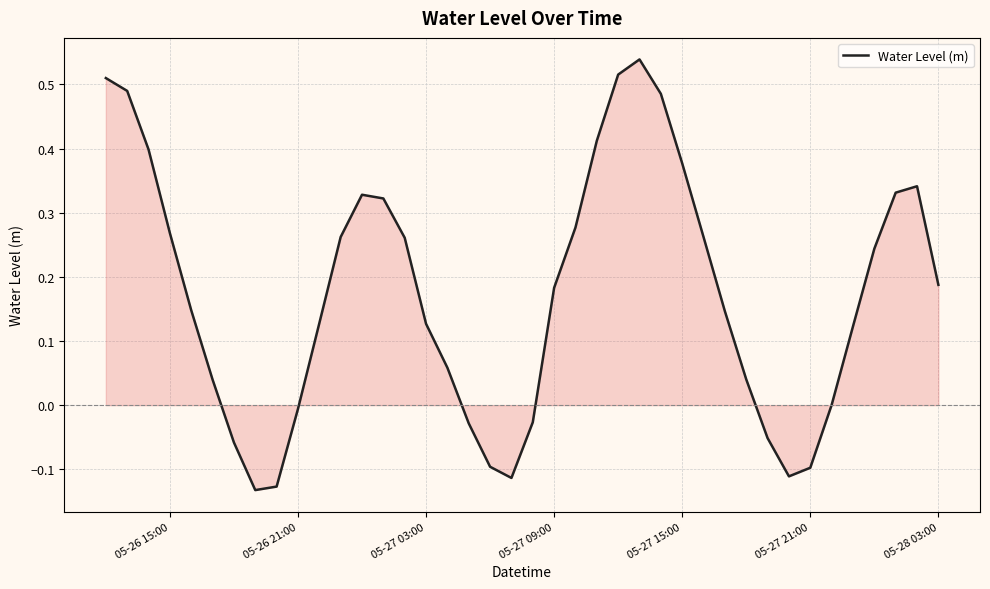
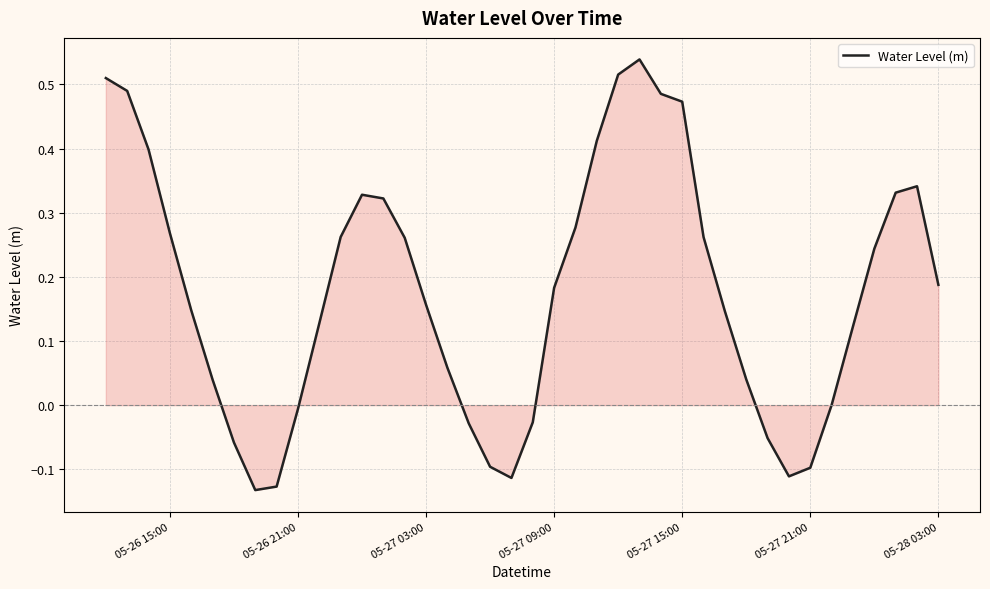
  {
    "Water Level (m)": {
      "05-26 21:00": -0.01,
-     "05-27 03:00": 0.13,
-     "05-27 15:00": 0.38,
+     "05-27 03:00": 0.16,
+     "05-27 15:00": 0.47,
      "05-27 21:00": -0.10
    }
  }
